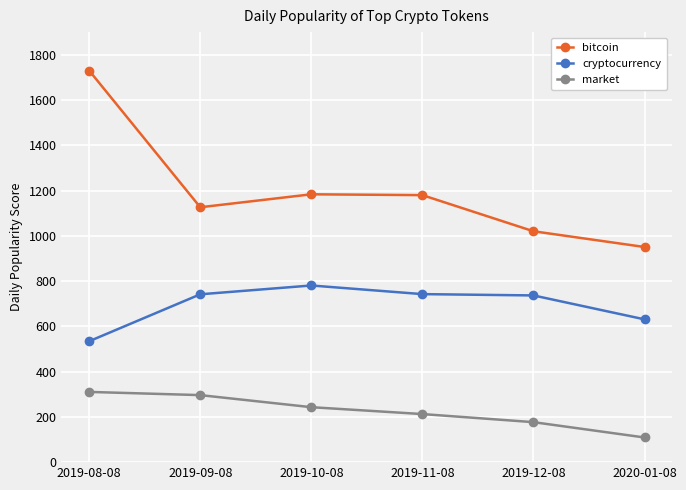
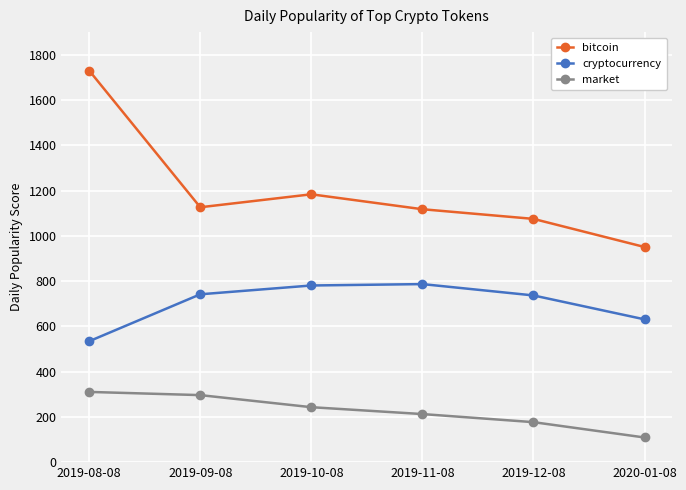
  {
    "bitcoin": {
      "2019-08-08": 1730,
      "2019-09-08": 1130,
      "2019-10-08": 1180,
-     "2019-11-08": 1180,
-     "2019-12-08": 1020,
+     "2019-11-08": 1120,
+     "2019-12-08": 1070,
      "2020-01-08": 950
    },
    "cryptocurrency": {
      "2019-08-08": 530,
      "2019-09-08": 740,
      "2019-10-08": 780,
-     "2019-11-08": 740,
+     "2019-11-08": 790,
      "2019-12-08": 740,
      "2020-01-08": 630
    },
    "market": {
      "2019-08-08": 310,
      "2019-09-08": 300,
      "2019-10-08": 240,
      "2019-11-08": 210,
      "2019-12-08": 180,
      "2020-01-08": 110
    }
  }
